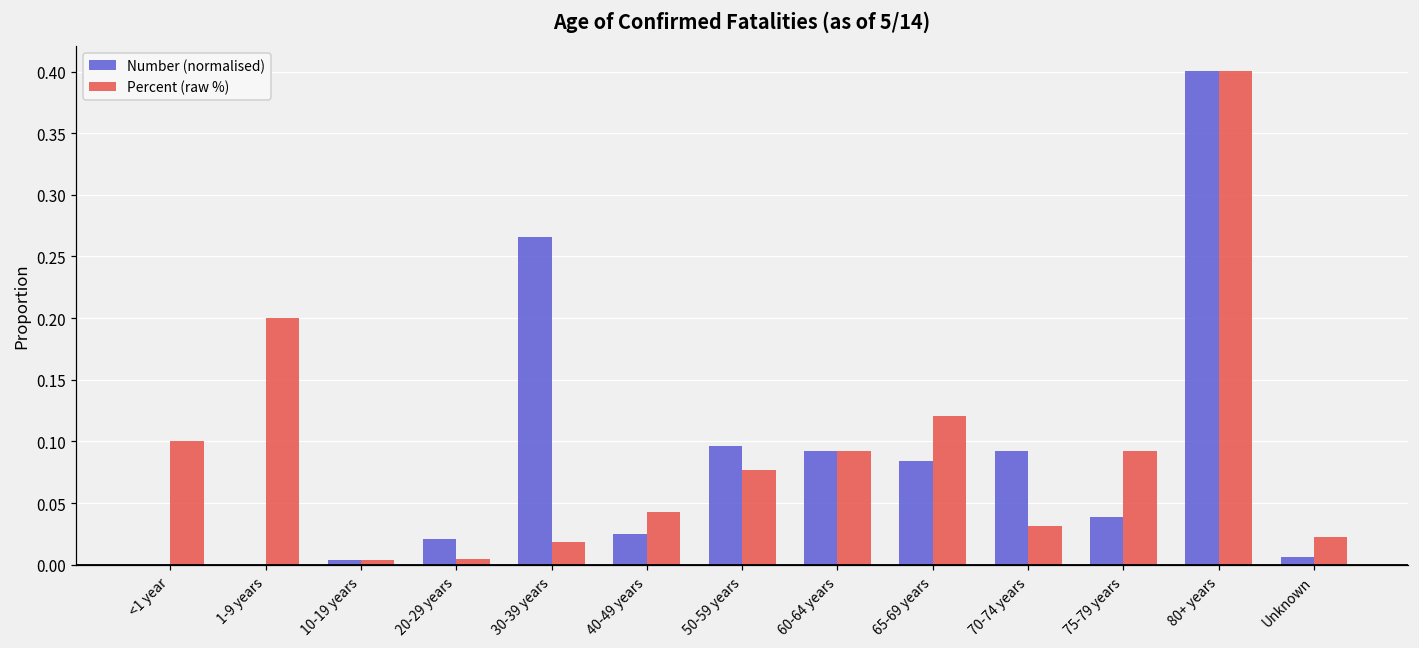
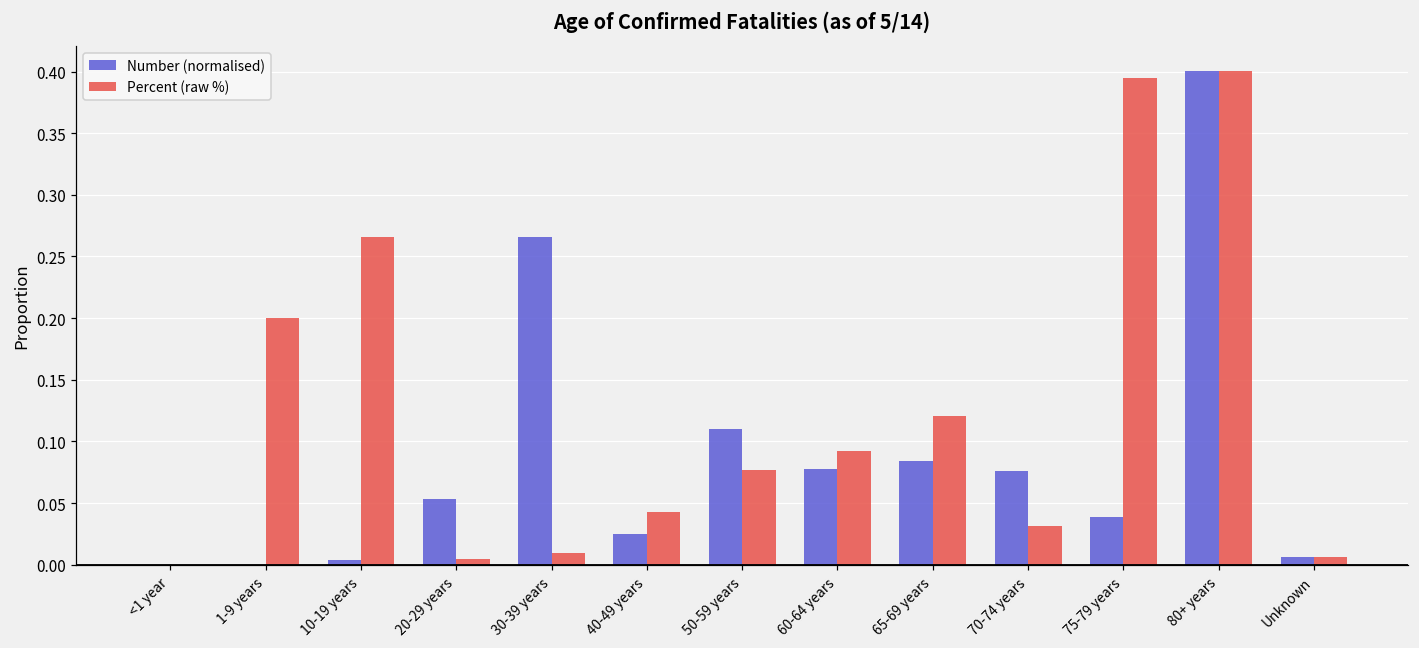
  {
    "Number (normalised)": {
      "<1 year": 0.000,
      "1-9 years": 0.000,
      "10-19 years": 0.004,
-     "20-29 years": 0.020,
+     "20-29 years": 0.053,
      "30-39 years": 0.266,
      "40-49 years": 0.025,
-     "50-59 years": 0.096,
-     "60-64 years": 0.092,
+     "50-59 years": 0.110,
+     "60-64 years": 0.078,
      "65-69 years": 0.084,
-     "70-74 years": 0.092,
+     "70-74 years": 0.076,
      "75-79 years": 0.039,
      "80+ years": 0.401,
      "Unknown": 0.006
    },
    "Percent (raw %)": {
-     "<1 year": 0.1,
+     "<1 year": 0.0,
      "1-9 years": 0.200,
-     "10-19 years": 0.004,
+     "10-19 years": 0.266,
      "20-29 years": 0.005,
-     "30-39 years": 0.018,
+     "30-39 years": 0.010,
      "40-49 years": 0.043,
      "50-59 years": 0.076,
      "60-64 years": 0.092,
      "65-69 years": 0.121,
      "70-74 years": 0.032,
-     "75-79 years": 0.092,
+     "75-79 years": 0.395,
      "80+ years": 0.401,
-     "Unknown": 0.023
+     "Unknown": 0.006
    }
  }
